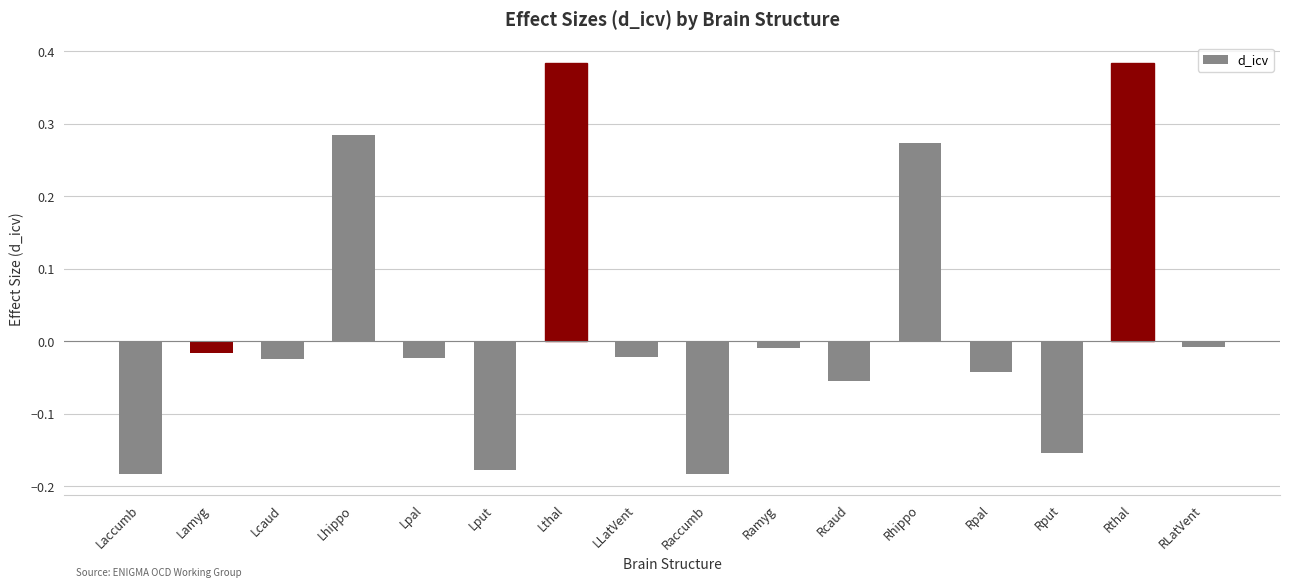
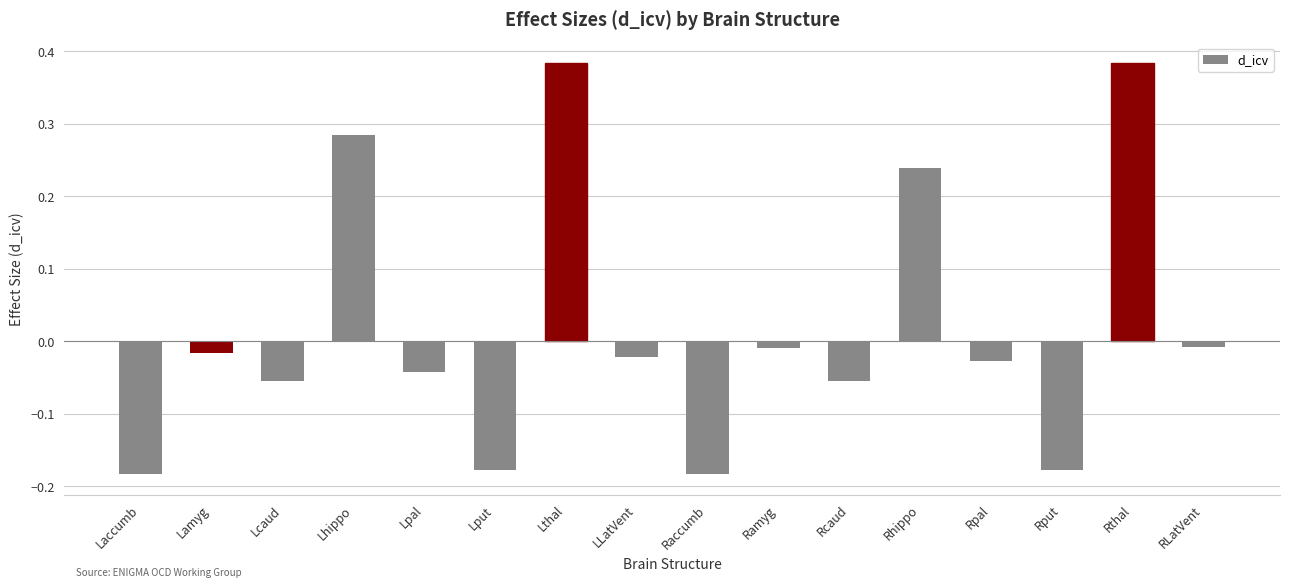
  {
    "Laccumb": -0.18,
    "Lamyg": -0.02,
-   "Lcaud": -0.02,
+   "Lcaud": -0.05,
    "Lhippo": 0.28,
-   "Lpal": -0.02,
+   "Lpal": -0.04,
    "Lput": -0.18,
    "Lthal": 0.38,
    "LLatVent": -0.02,
    "Raccumb": -0.18,
    "Ramyg": -0.01,
    "Rcaud": -0.06,
-   "Rhippo": 0.27,
-   "Rpal": -0.04,
-   "Rput": -0.15,
+   "Rhippo": 0.24,
+   "Rpal": -0.03,
+   "Rput": -0.18,
    "Rthal": 0.38,
    "RLatVent": -0.01
  }
